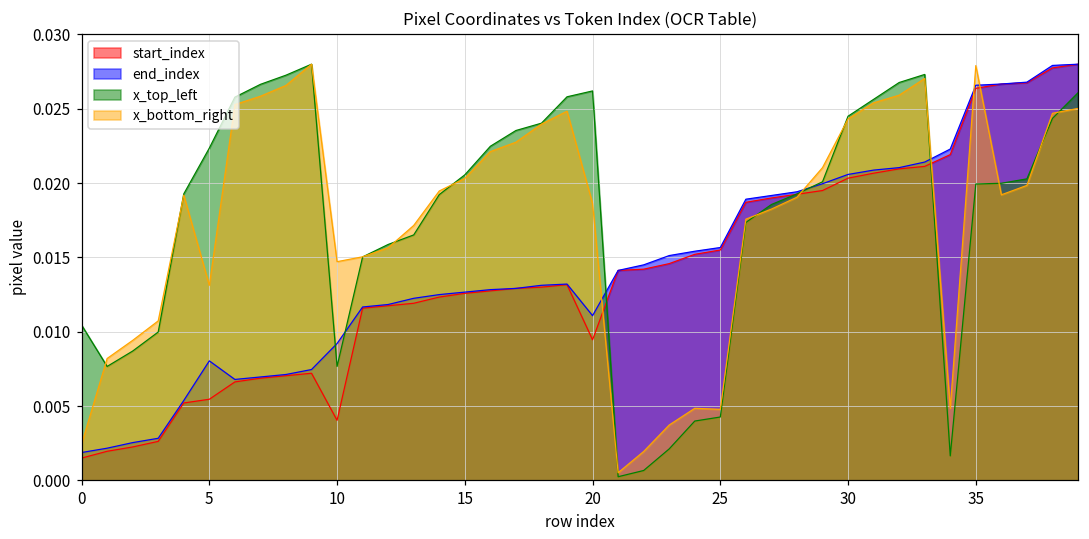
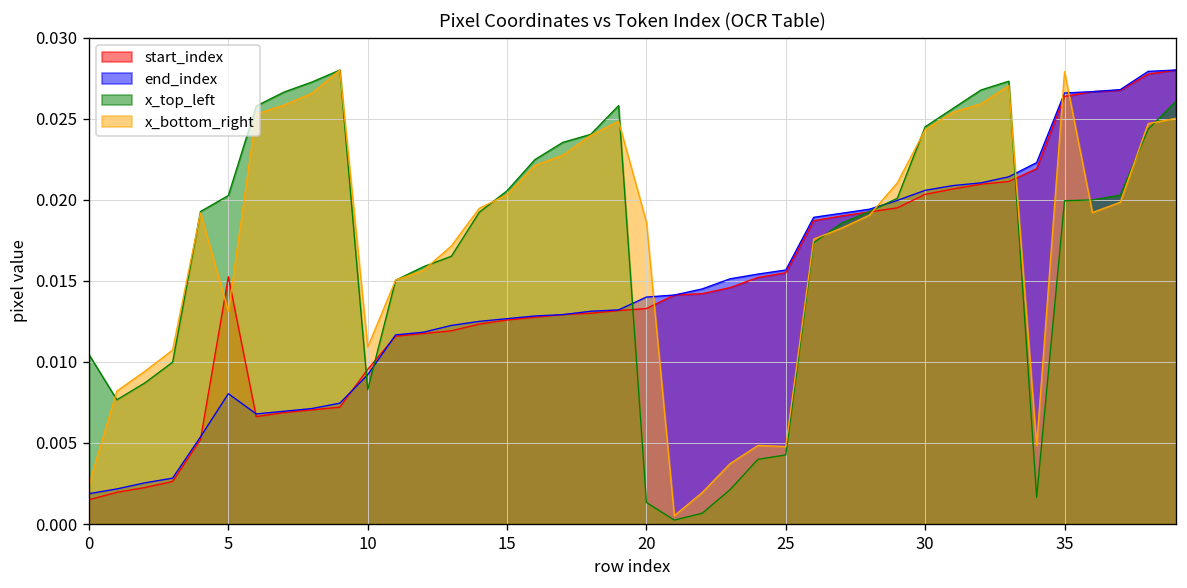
  {
    "start_index": {
      "0": 0.0015,
-     "5": 0.0055,
-     "10": 0.0040,
-     "20": 0.0095,
+     "5": 0.0153,
+     "10": 0.0095,
+     "20": 0.0133,
      "30": 0.0203,
      "35": 0.0264
    },
    "end_index": {
      "0": 0.0019,
      "5": 0.0080,
      "10": 0.0092,
-     "20": 0.0111,
+     "20": 0.0140,
      "30": 0.0206,
      "35": 0.0266
    },
    "x_top_left": {
      "0": 0.0105,
-     "5": 0.0224,
-     "10": 0.0077,
+     "5": 0.0203,
+     "10": 0.0083,
      "15": 0.0206,
-     "20": 0.0262,
+     "20": 0.0013,
      "25": 0.0043,
      "35": 0.0199
    },
    "x_bottom_right": {
      "0": 0.0024,
      "5": 0.0131,
-     "10": 0.0147,
+     "10": 0.0109,
      "15": 0.0203,
      "20": 0.0186,
      "25": 0.0048,
      "35": 0.0279
    }
  }
